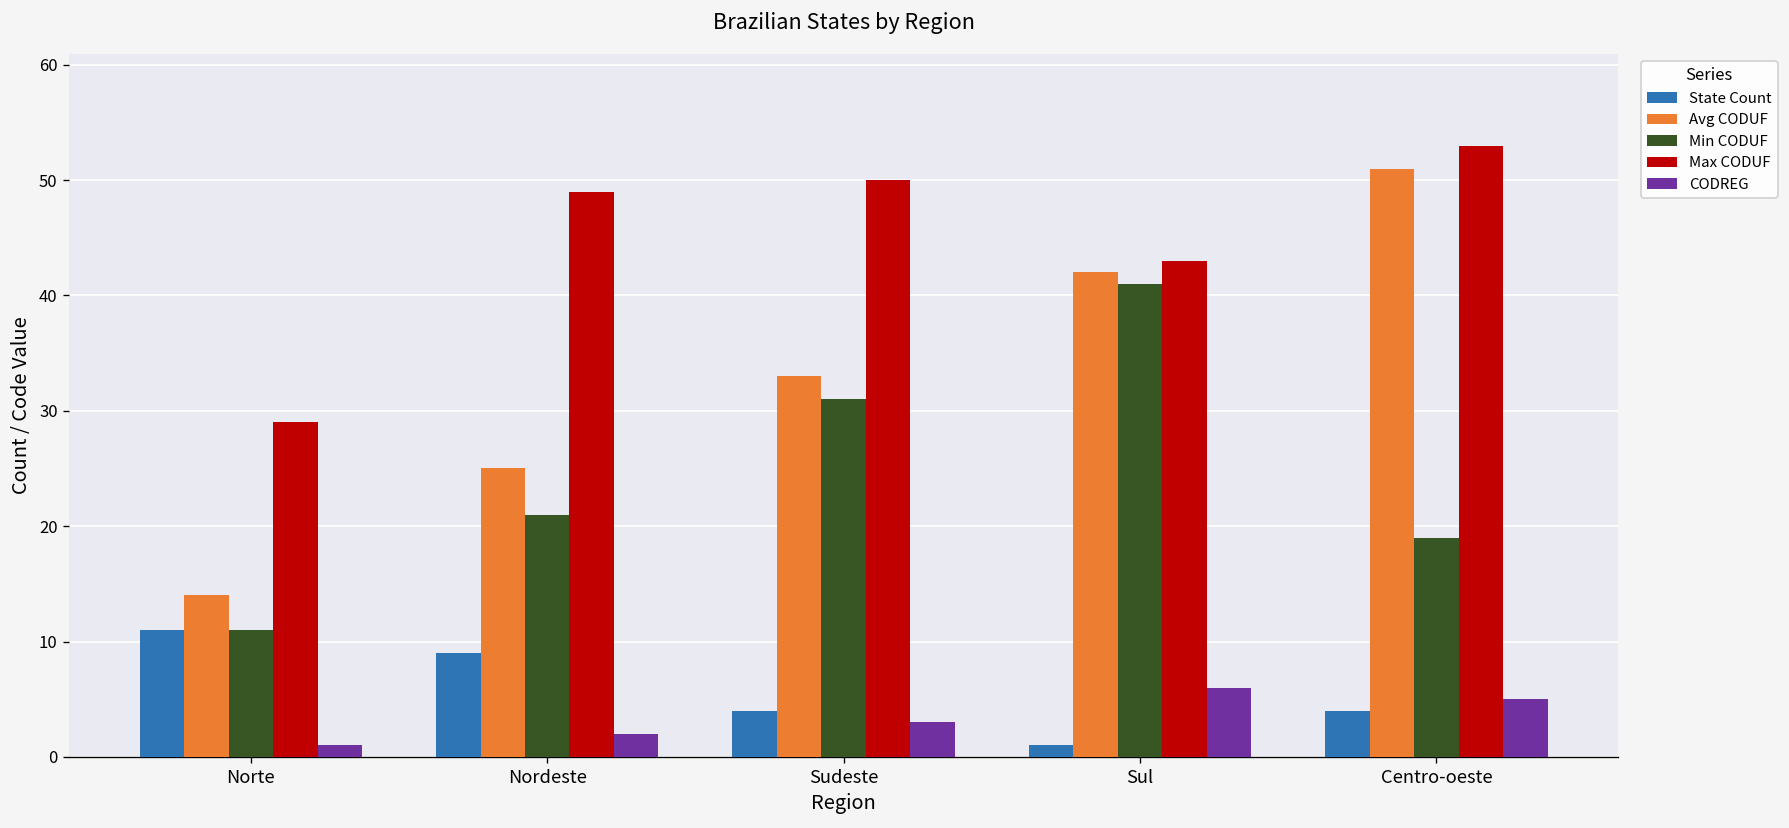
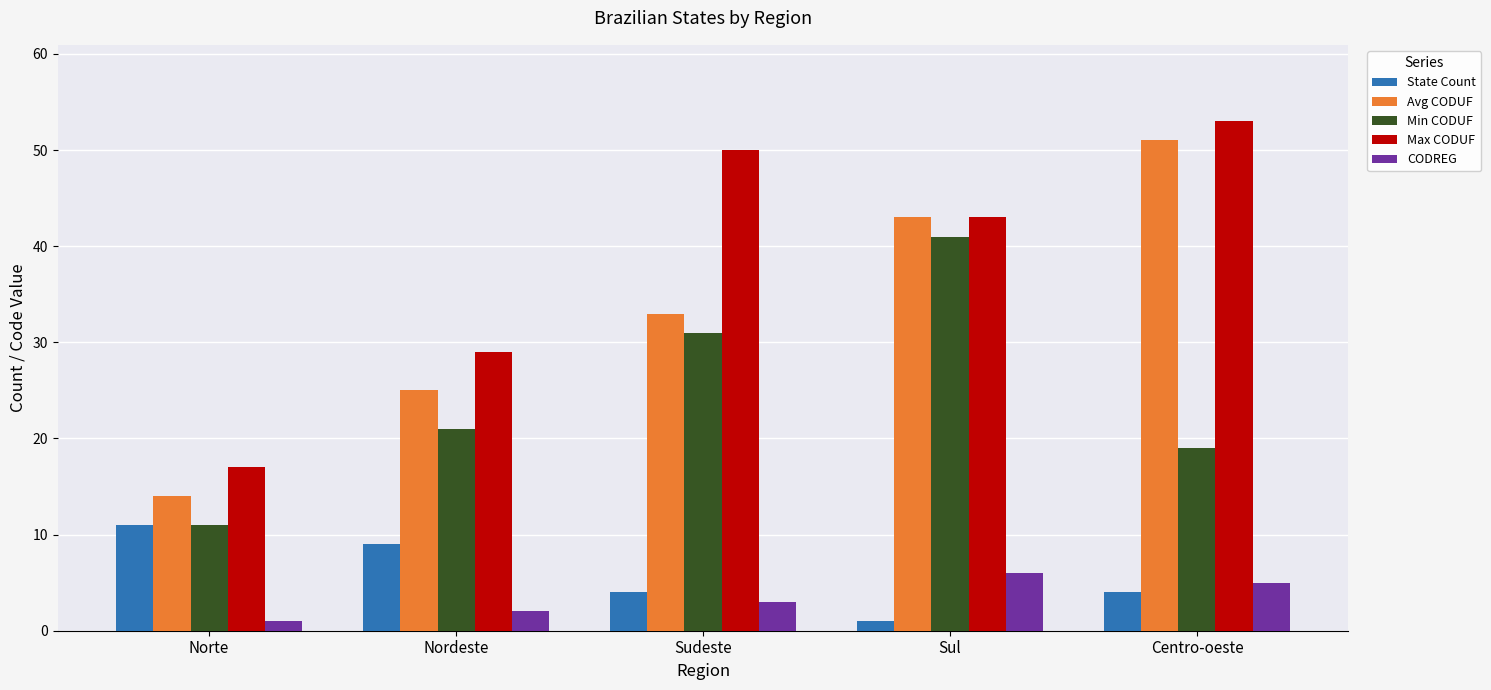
  {
    "State Count": {
      "Norte": 11,
      "Nordeste": 9,
      "Sudeste": 4,
      "Sul": 1,
      "Centro-oeste": 4
    },
    "Avg CODUF": {
      "Norte": 14,
      "Nordeste": 25,
      "Sudeste": 33,
-     "Sul": 42,
+     "Sul": 43,
      "Centro-oeste": 51
    },
    "Min CODUF": {
      "Norte": 11,
      "Nordeste": 21,
      "Sudeste": 31,
      "Sul": 41,
      "Centro-oeste": 19
    },
    "Max CODUF": {
-     "Norte": 29,
-     "Nordeste": 49,
+     "Norte": 17,
+     "Nordeste": 29,
      "Sudeste": 50,
      "Sul": 43,
      "Centro-oeste": 53
    },
    "CODREG": {
      "Norte": 1,
      "Nordeste": 2,
      "Sudeste": 3,
      "Sul": 6,
      "Centro-oeste": 5
    }
  }
